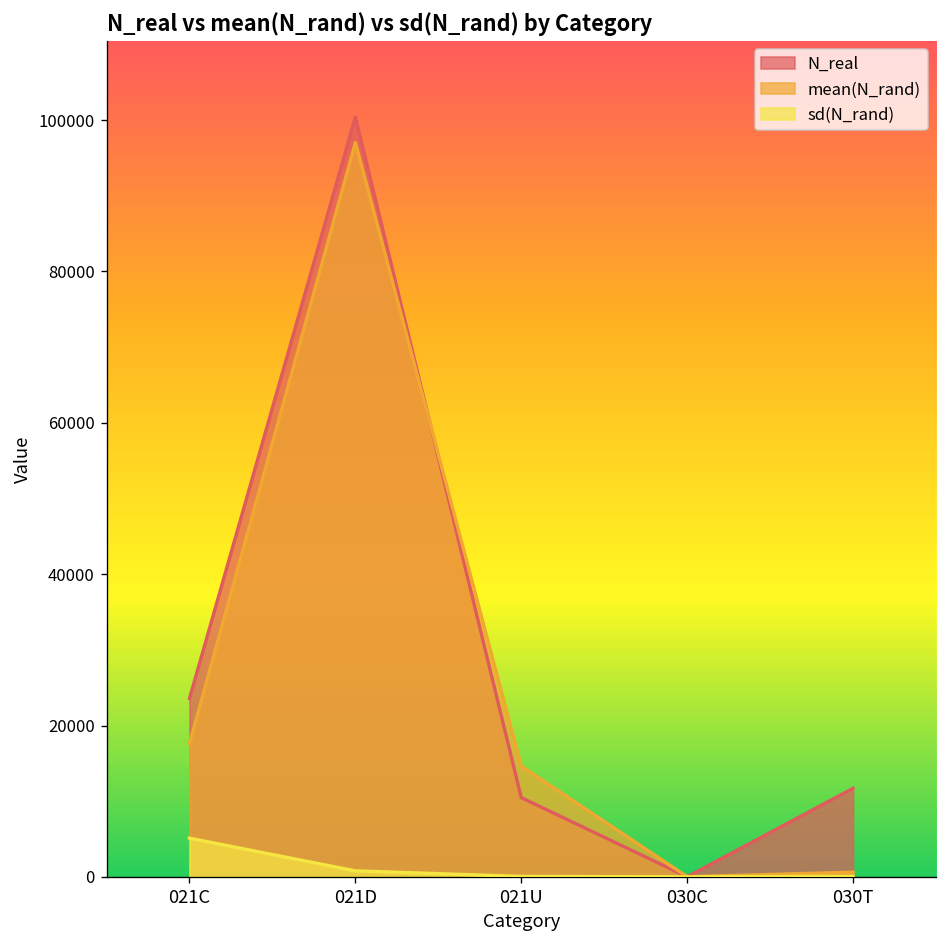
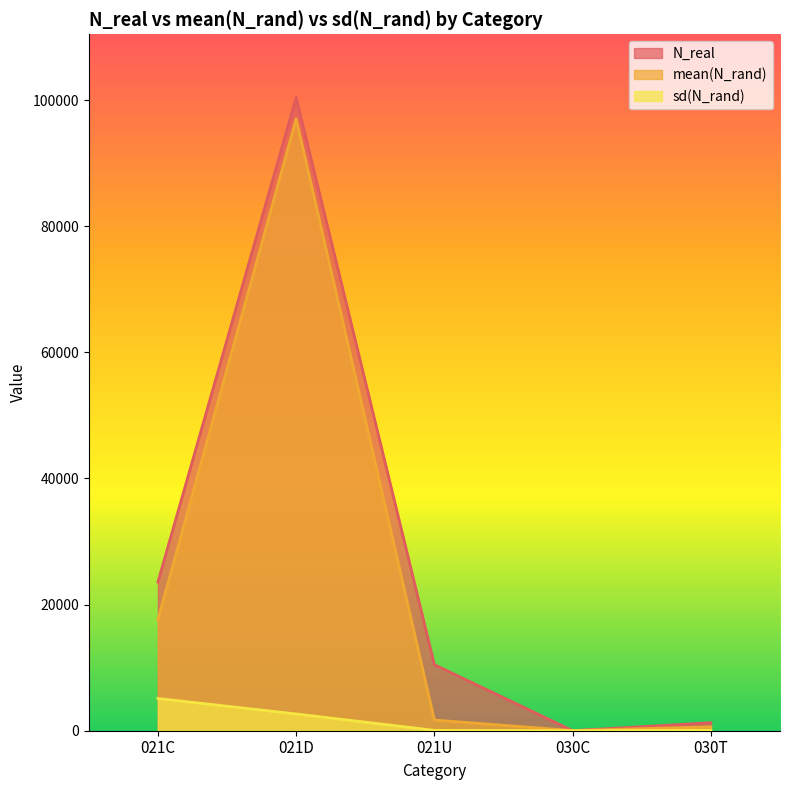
  {
    "N_real": {
      "021C": 24000,
      "021D": 100000,
      "021U": 10000,
-     "030T": 12000
+     "030T": 1000
    },
    "mean(N_rand)": {
      "021C": 18000,
      "021D": 97000,
-     "021U": 15000,
+     "021U": 2000,
      "030T": 1000
    },
    "sd(N_rand)": {
      "021C": 5000,
-     "021D": 1000,
+     "021D": 3000,
      "021U": 0,
      "030T": 0
    }
  }
